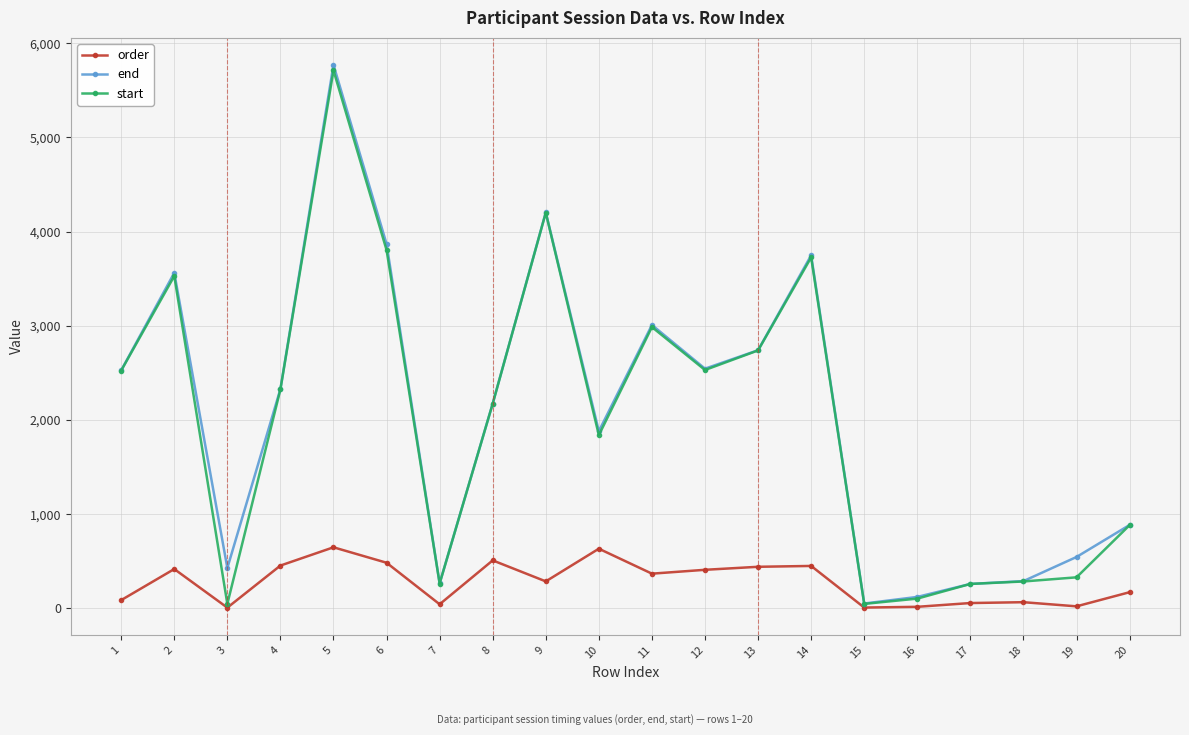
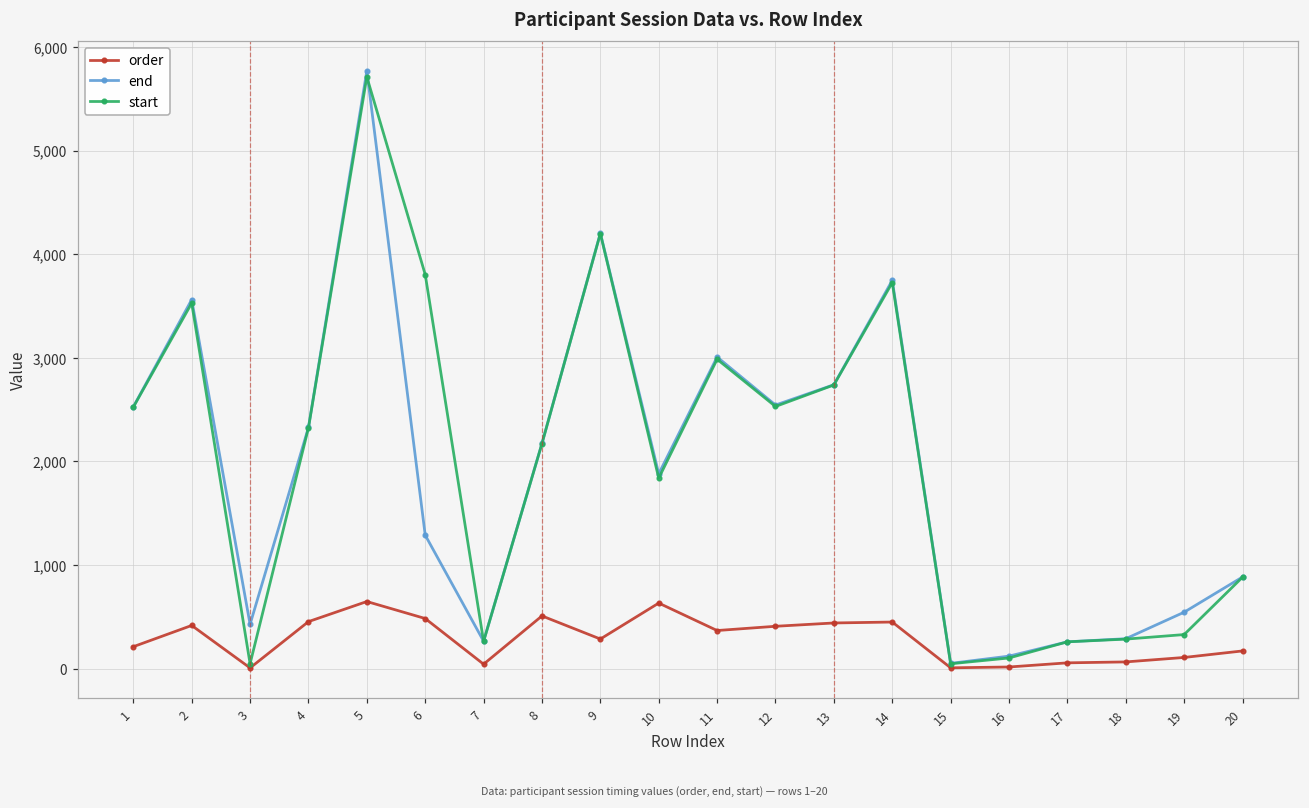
  {
    "order": {
-     "1": "100",
+     "1": "200",
      "2": "400",
      "3": "0",
      "4": "500",
      "5": "600",
      "6": "500",
      "7": "0",
      "8": "500",
      "9": "300",
      "10": "600",
      "11": "400",
      "12": "400",
      "13": "400",
      "14": "400",
      "15": "0",
      "16": "0",
      "17": "100",
      "18": "100",
-     "19": "0",
+     "19": "100",
      "20": "200"
    },
    "end": {
      "2": "3,600",
      "3": "400",
      "5": "5,800",
-     "6": "3,900",
+     "6": "1,300",
      "10": "1,900",
      "19": "500"
    },
    "start": {
      "2": "3,500",
      "3": "0",
      "5": "5,700",
      "6": "3,800",
      "10": "1,800",
      "19": "300"
    }
  }
